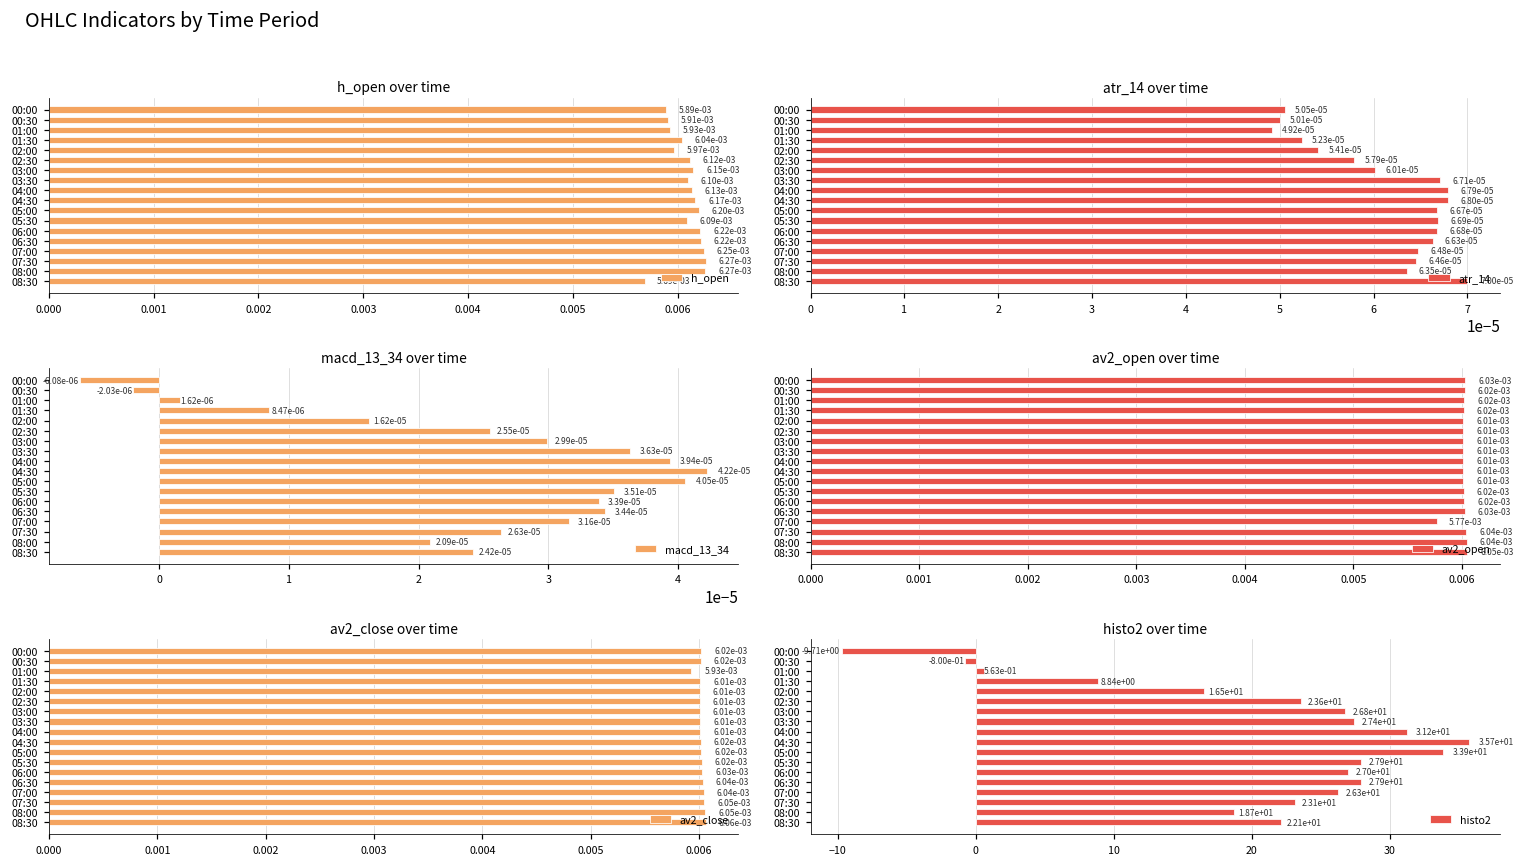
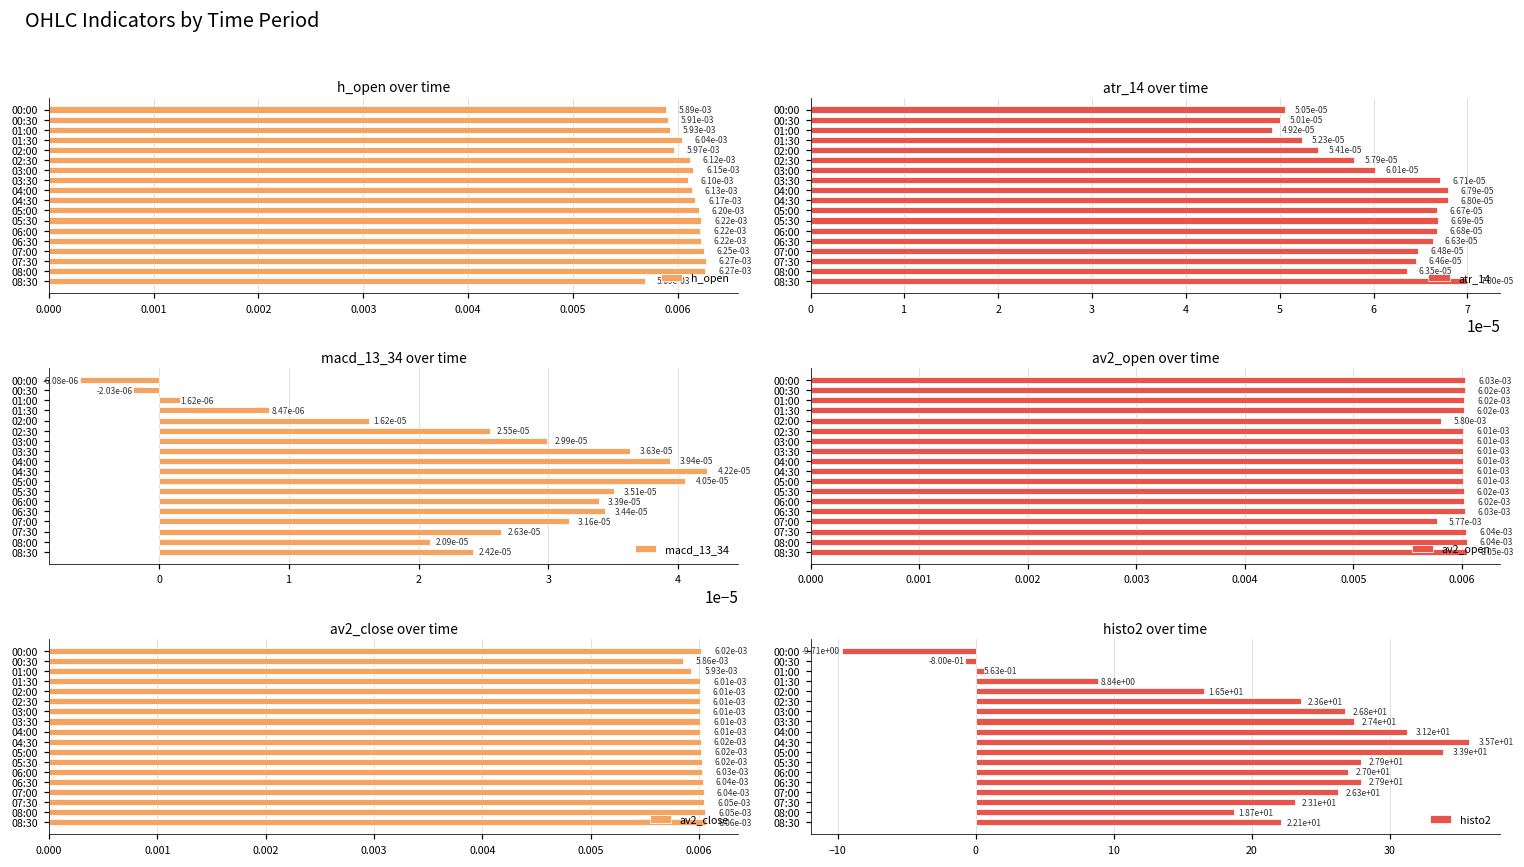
  {
    "h_open over time": {
      "00:00": "5.89e-03",
      "00:30": "5.91e-03",
      "01:00": "5.91e-03",
      "01:30": "5.93e-03",
      "02:30": "5.97e-03",
      "03:00": "6.10e-03",
      "04:30": "6.13e-03",
      "05:00": "6.09e-03",
-     "05:30": "6.09e-03",
+     "05:30": "6.22e-03",
      "06:00": "6.09e-03",
      "07:00": "6.22e-03",
      "07:30": "6.25e-03",
      "08:00": "6.27e-03",
      "08:30": "5.69e-03"
    },
    "atr_14 over time": {
      "00:00": "5.01e-05",
      "00:30": "4.92e-05",
      "01:30": "4.92e-05",
      "02:00": "5.23e-05",
      "02:30": "5.41e-05",
      "03:00": "5.79e-05",
      "04:00": "6.71e-05",
      "04:30": "6.67e-05",
      "05:30": "6.69e-05",
      "06:00": "6.63e-05",
      "06:30": "6.48e-05",
      "07:00": "6.46e-05",
      "07:30": "6.35e-05",
      "08:30": "7.00e-05"
    },
    "macd_13_34 over time": {
      "00:00": "-6.08e-06",
      "00:30": "-2.03e-06",
      "01:00": "1.62e-06",
      "01:30": "8.47e-06",
      "02:00": "1.62e-05",
      "02:30": "2.55e-05",
      "03:00": "2.99e-05",
      "04:00": "3.63e-05",
      "04:30": "4.05e-05",
      "05:30": "3.39e-05",
      "06:30": "3.16e-05",
      "07:30": "2.63e-05",
      "08:00": "2.09e-05",
      "08:30": "2.42e-05"
    },
    "av2_open over time": {
      "00:00": "6.03e-03",
      "00:30": "6.02e-03",
      "01:00": "6.02e-03",
      "01:30": "6.02e-03",
-     "02:00": "6.01e-03",
+     "02:00": "5.80e-03",
      "02:30": "6.01e-03",
      "03:00": "6.01e-03",
      "03:30": "6.01e-03",
      "04:00": "6.01e-03",
      "04:30": "6.01e-03",
      "05:00": "6.01e-03",
      "05:30": "6.02e-03",
      "06:00": "6.02e-03",
      "06:30": "5.77e-03",
      "07:30": "5.77e-03",
      "08:00": "6.04e-03",
      "08:30": "6.05e-03"
    },
    "av2_close over time": {
      "00:00": "6.02e-03",
-     "00:30": "6.02e-03",
+     "00:30": "5.86e-03",
      "01:30": "5.93e-03",
      "02:00": "6.01e-03",
      "02:30": "6.01e-03",
      "03:00": "6.01e-03",
      "03:30": "6.01e-03",
      "04:00": "6.01e-03",
      "04:30": "6.02e-03",
      "05:00": "6.02e-03",
      "05:30": "6.02e-03",
      "06:00": "6.03e-03",
      "06:30": "6.04e-03",
      "07:00": "6.04e-03",
      "07:30": "6.05e-03",
      "08:00": "6.05e-03",
      "08:30": "6.06e-03"
    },
    "histo2 over time": {
      "00:00": "-9.71e+00",
      "00:30": "-8.00e-01",
      "01:00": "5.63e-01",
      "01:30": "8.84e+00",
      "02:00": "1.65e+01",
      "02:30": "2.36e+01",
      "03:00": "2.68e+01",
      "03:30": "2.74e+01",
      "04:00": "3.12e+01",
      "04:30": "3.57e+01",
      "05:00": "3.39e+01",
      "05:30": "2.79e+01",
      "06:00": "2.70e+01",
      "06:30": "2.79e+01",
      "07:00": "2.63e+01",
      "07:30": "2.31e+01",
      "08:00": "1.87e+01",
      "08:30": "2.21e+01"
    }
  }
